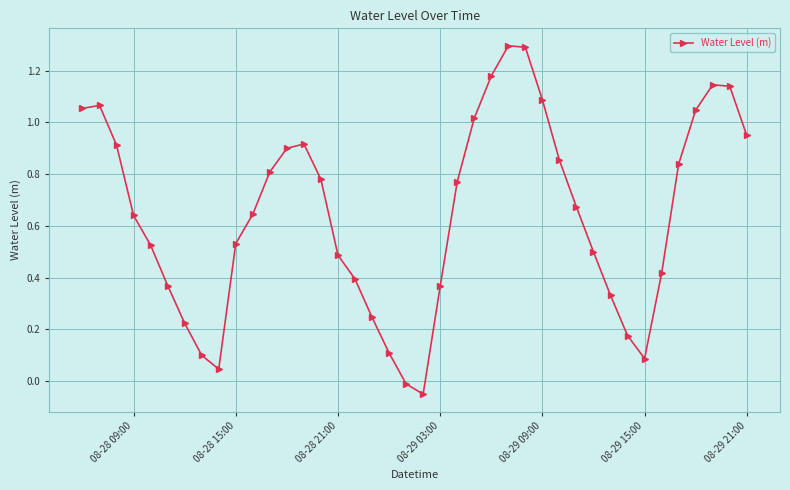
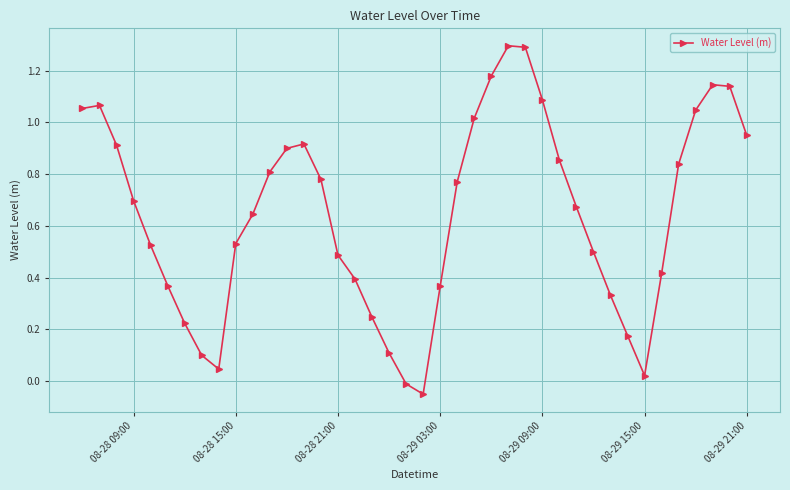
  {
-   "08-28 09:00": 0.64,
+   "08-28 09:00": 0.70,
    "08-28 15:00": 0.53,
    "08-28 21:00": 0.49,
    "08-29 03:00": 0.37,
    "08-29 09:00": 1.09,
-   "08-29 15:00": 0.09,
+   "08-29 15:00": 0.02,
    "08-29 21:00": 0.95
  }
